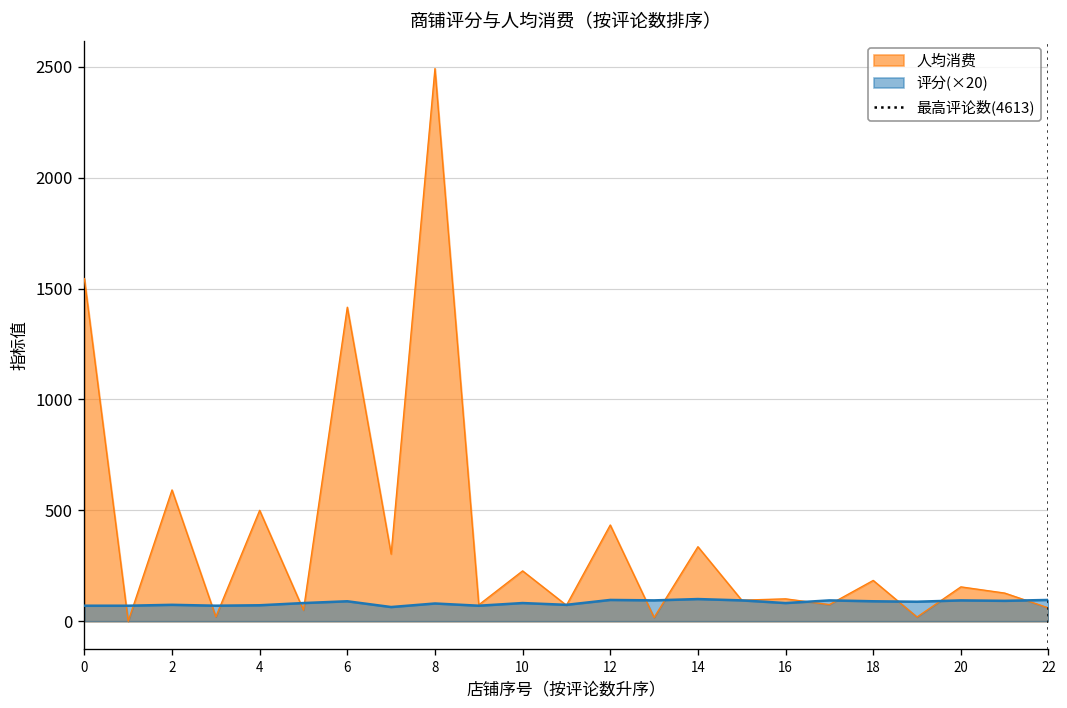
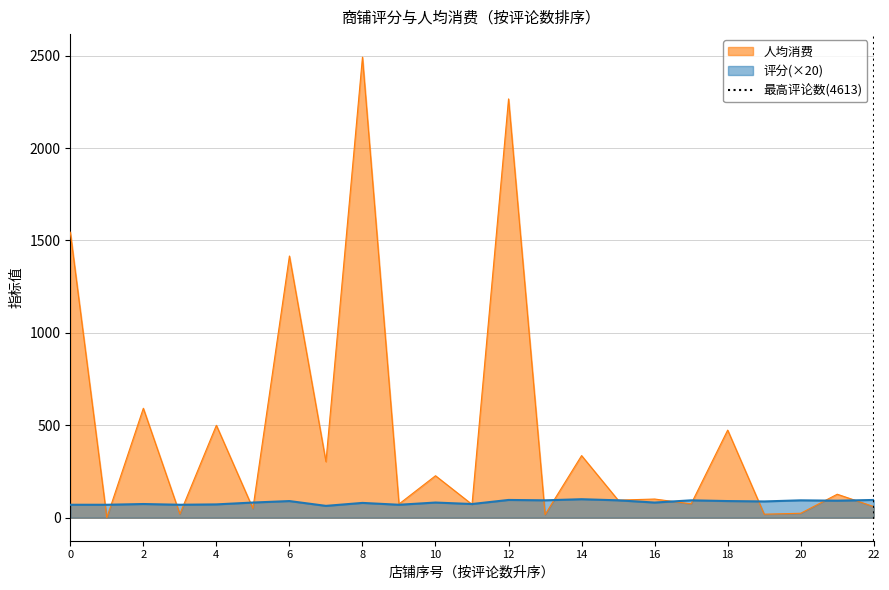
  {
    "人均消费": {
      "0": 1550,
      "2": 590,
      "4": 500,
      "6": 1420,
      "8": 2490,
      "10": 230,
-     "12": 430,
+     "12": 2270,
      "14": 340,
      "16": 100,
-     "18": 180,
-     "20": 160,
+     "18": 470,
+     "20": 20,
      "22": 60
    },
    "评分(×20)": {
      "0": 70,
      "2": 70,
      "4": 70,
      "6": 90,
      "8": 80,
      "10": 80,
      "12": 100,
      "14": 100,
      "16": 80,
      "18": 90,
      "20": 90,
      "22": 100
    }
  }
